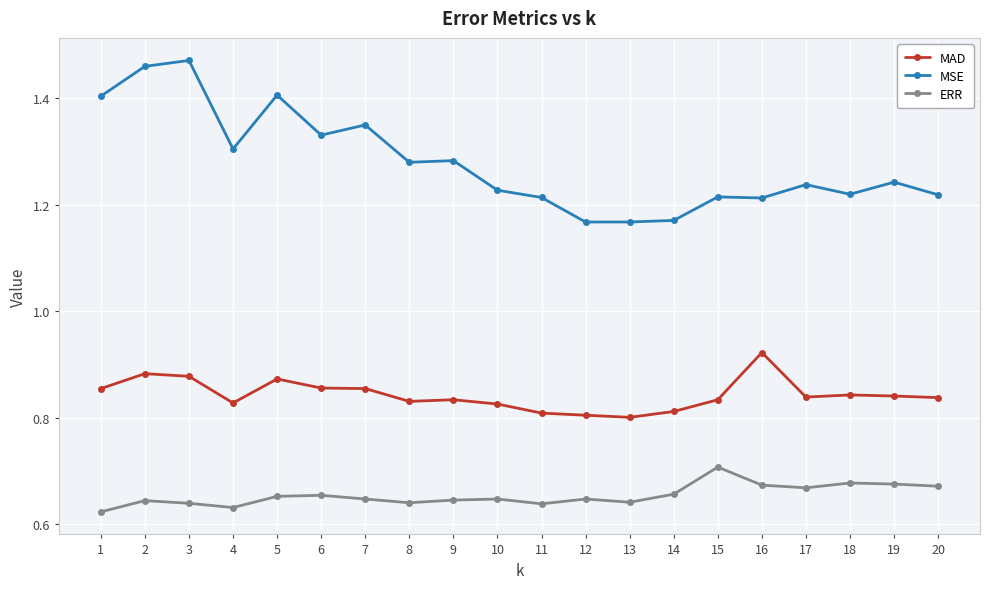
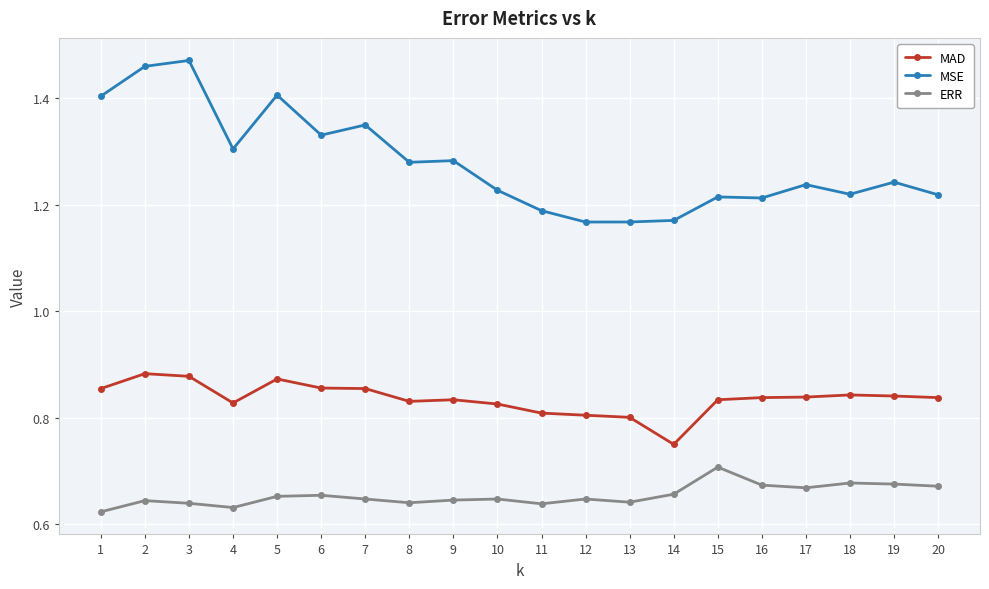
  {
    "MAD": {
      "1": 0.85,
      "2": 0.88,
      "3": 0.88,
      "4": 0.83,
      "5": 0.87,
      "6": 0.86,
      "7": 0.85,
      "8": 0.83,
      "9": 0.83,
      "10": 0.83,
      "11": 0.81,
      "12": 0.80,
      "13": 0.80,
-     "14": 0.81,
+     "14": 0.75,
      "15": 0.83,
-     "16": 0.92,
+     "16": 0.84,
      "17": 0.84,
      "18": 0.84,
      "19": 0.84,
      "20": 0.84
    },
    "MSE": {
      "1": 1.40,
      "2": 1.46,
      "3": 1.47,
      "4": 1.30,
      "5": 1.41,
      "6": 1.33,
      "7": 1.35,
      "8": 1.28,
      "9": 1.28,
      "10": 1.23,
-     "11": 1.21,
+     "11": 1.19,
      "12": 1.17,
      "13": 1.17,
      "14": 1.17,
      "15": 1.21,
      "16": 1.21,
      "17": 1.24,
      "18": 1.22,
      "19": 1.24,
      "20": 1.22
    },
    "ERR": {
      "1": 0.62,
      "2": 0.64,
      "3": 0.64,
      "4": 0.63,
      "5": 0.65,
      "6": 0.65,
      "7": 0.65,
      "8": 0.64,
      "9": 0.65,
      "10": 0.65,
      "11": 0.64,
      "12": 0.65,
      "13": 0.64,
      "14": 0.66,
      "15": 0.71,
      "16": 0.67,
      "17": 0.67,
      "18": 0.68,
      "19": 0.68,
      "20": 0.67
    }
  }
